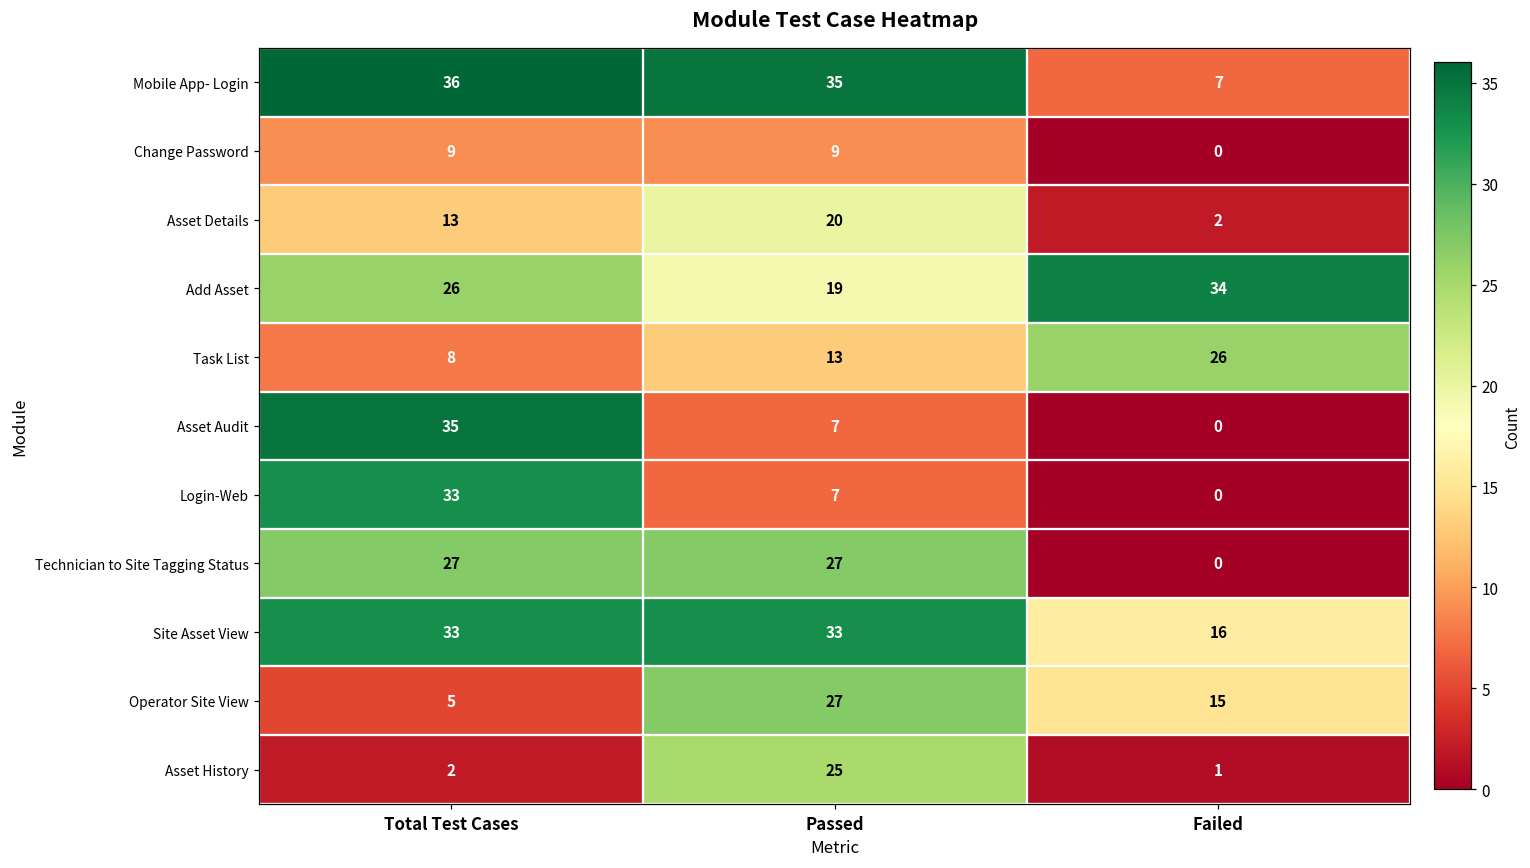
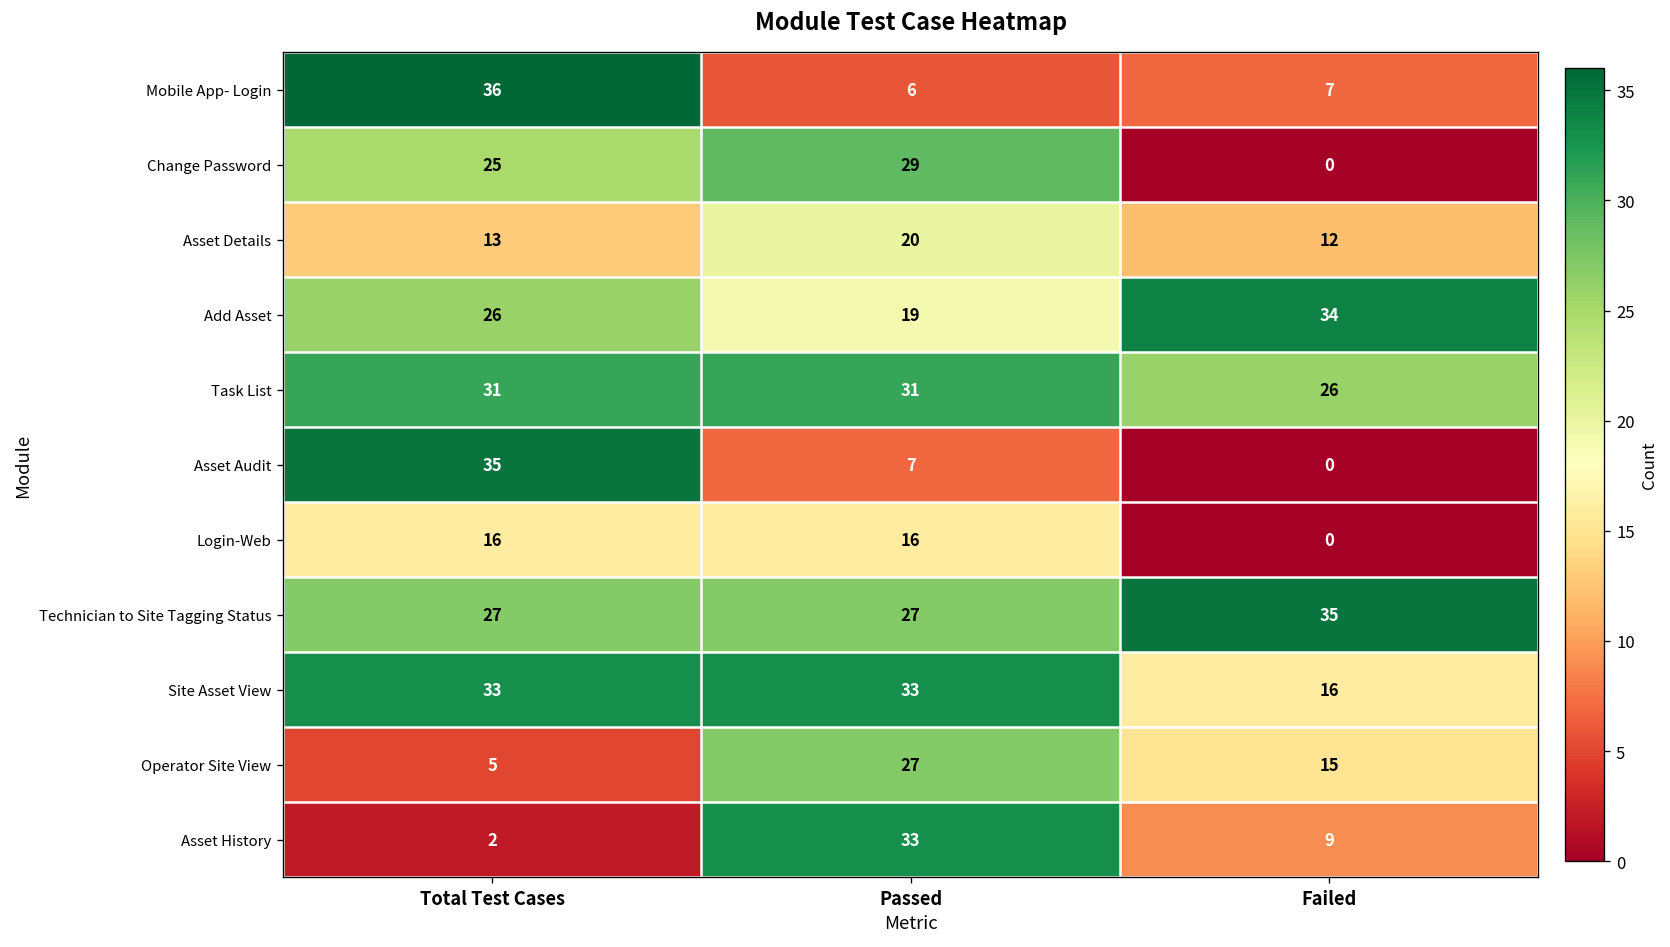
  {
    "Mobile App- Login": {
      "Total Test Cases": 36,
-     "Passed": 35,
+     "Passed": 6,
      "Failed": 7
    },
    "Change Password": {
-     "Total Test Cases": 9,
-     "Passed": 9,
+     "Total Test Cases": 25,
+     "Passed": 29,
      "Failed": 0
    },
    "Asset Details": {
      "Total Test Cases": 13,
      "Passed": 20,
-     "Failed": 2
+     "Failed": 12
    },
    "Add Asset": {
      "Total Test Cases": 26,
      "Passed": 19,
      "Failed": 34
    },
    "Task List": {
-     "Total Test Cases": 8,
-     "Passed": 13,
+     "Total Test Cases": 31,
+     "Passed": 31,
      "Failed": 26
    },
    "Asset Audit": {
      "Total Test Cases": 35,
      "Passed": 7,
      "Failed": 0
    },
    "Login-Web": {
-     "Total Test Cases": 33,
-     "Passed": 7,
+     "Total Test Cases": 16,
+     "Passed": 16,
      "Failed": 0
    },
    "Technician to Site Tagging Status": {
      "Total Test Cases": 27,
      "Passed": 27,
-     "Failed": 0
+     "Failed": 35
    },
    "Site Asset View": {
      "Total Test Cases": 33,
      "Passed": 33,
      "Failed": 16
    },
    "Operator Site View": {
      "Total Test Cases": 5,
      "Passed": 27,
      "Failed": 15
    },
    "Asset History": {
      "Total Test Cases": 2,
-     "Passed": 25,
-     "Failed": 1
+     "Passed": 33,
+     "Failed": 9
    }
  }
